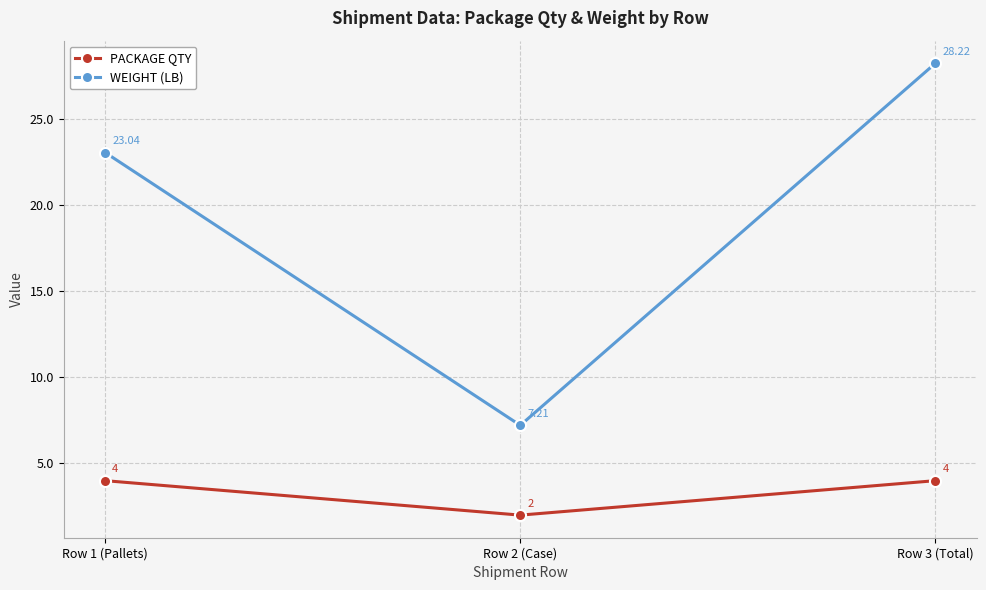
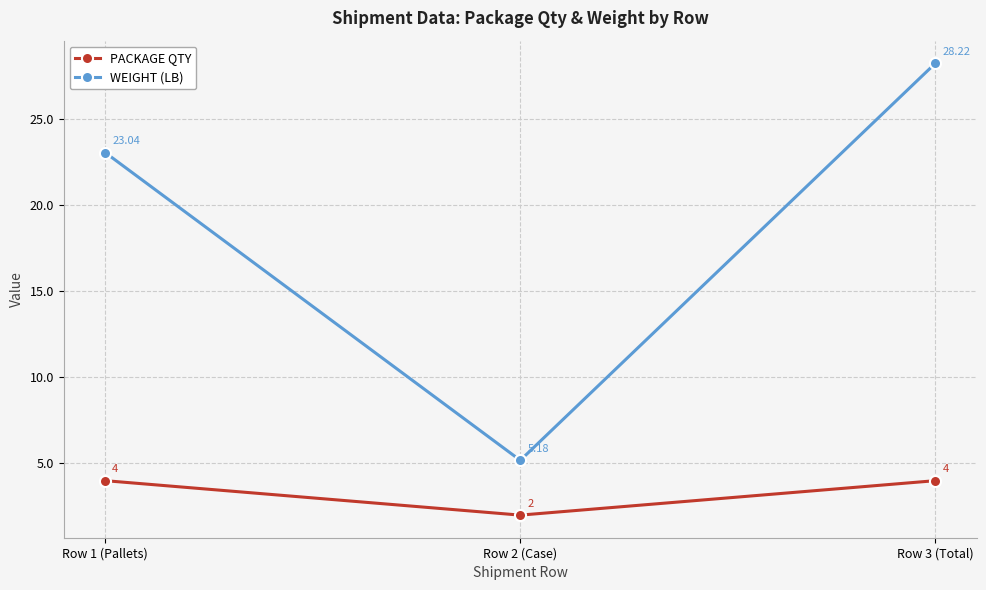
  {
    "PACKAGE QTY": {
      "Row 1 (Pallets)": 4,
      "Row 2 (Case)": 2,
      "Row 3 (Total)": 4
    },
    "WEIGHT (LB)": {
      "Row 1 (Pallets)": 23.04,
-     "Row 2 (Case)": 7.21,
+     "Row 2 (Case)": 5.18,
      "Row 3 (Total)": 28.22
    }
  }
